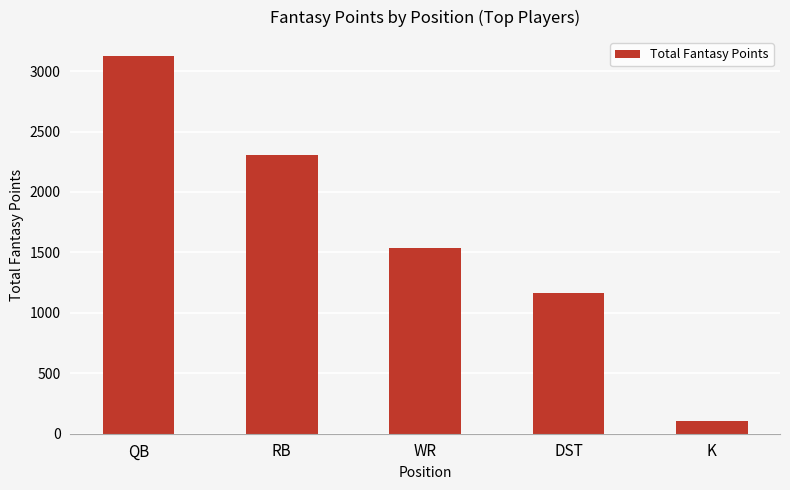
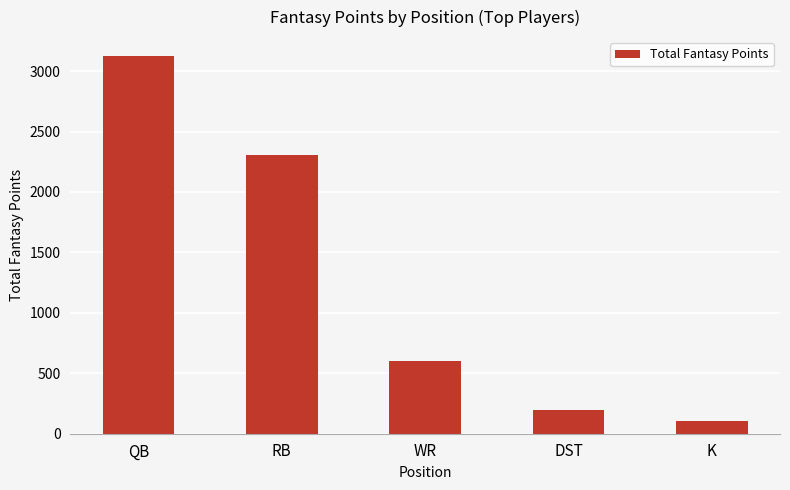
  {
    "QB": 3120,
    "RB": 2310,
-   "WR": 1540,
-   "DST": 1170,
+   "WR": 600,
+   "DST": 200,
    "K": 100
  }
